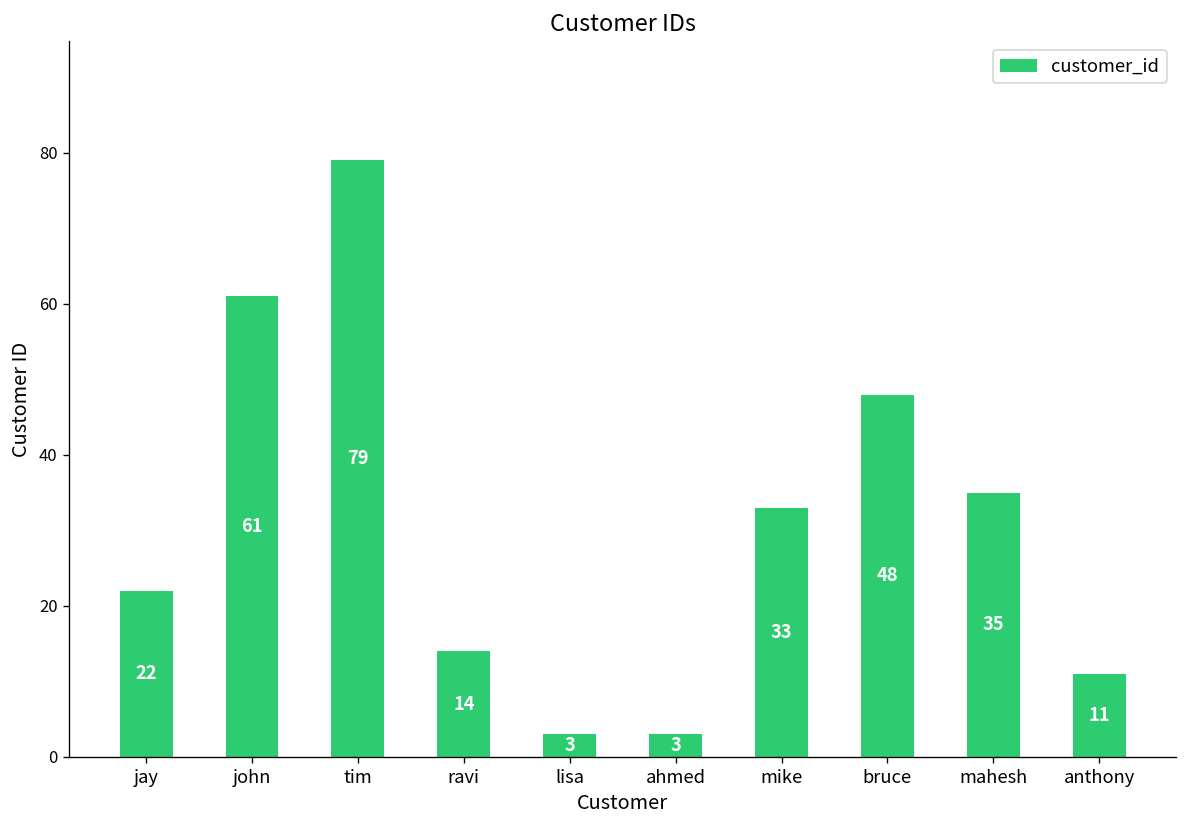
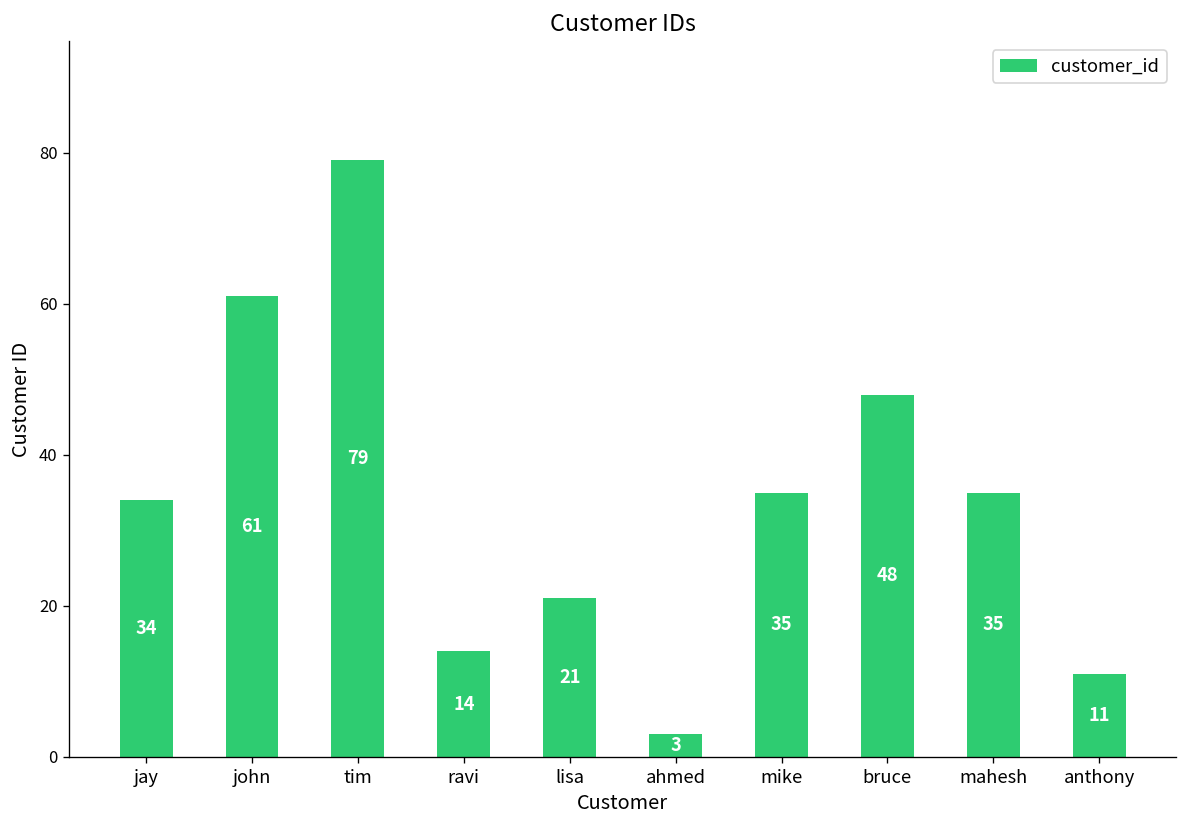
  {
-   "jay": 22,
+   "jay": 34,
    "john": 61,
    "tim": 79,
    "ravi": 14,
-   "lisa": 3,
+   "lisa": 21,
    "ahmed": 3,
-   "mike": 33,
+   "mike": 35,
    "bruce": 48,
    "mahesh": 35,
    "anthony": 11
  }
